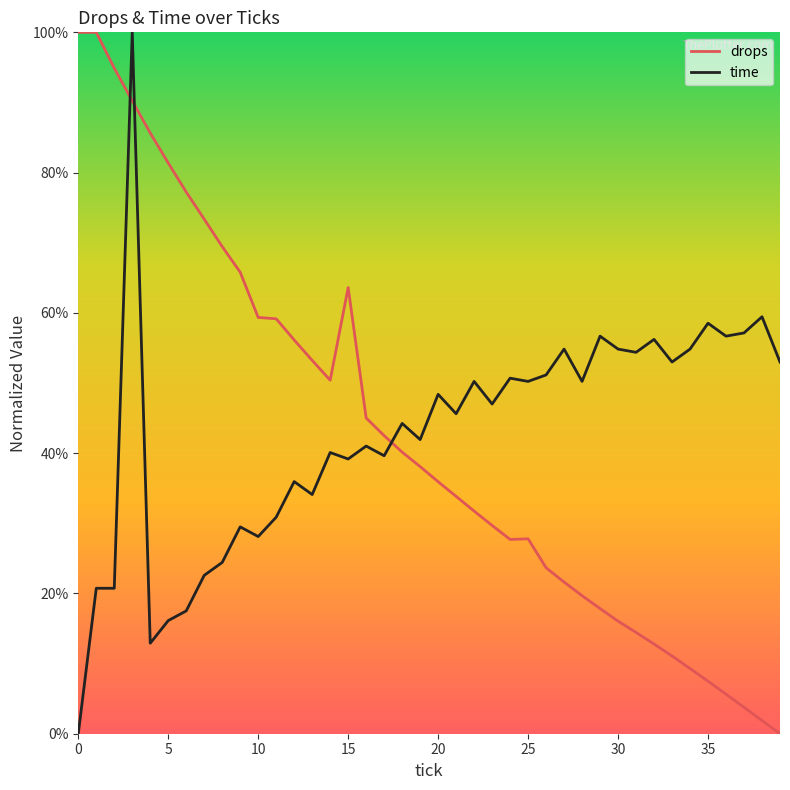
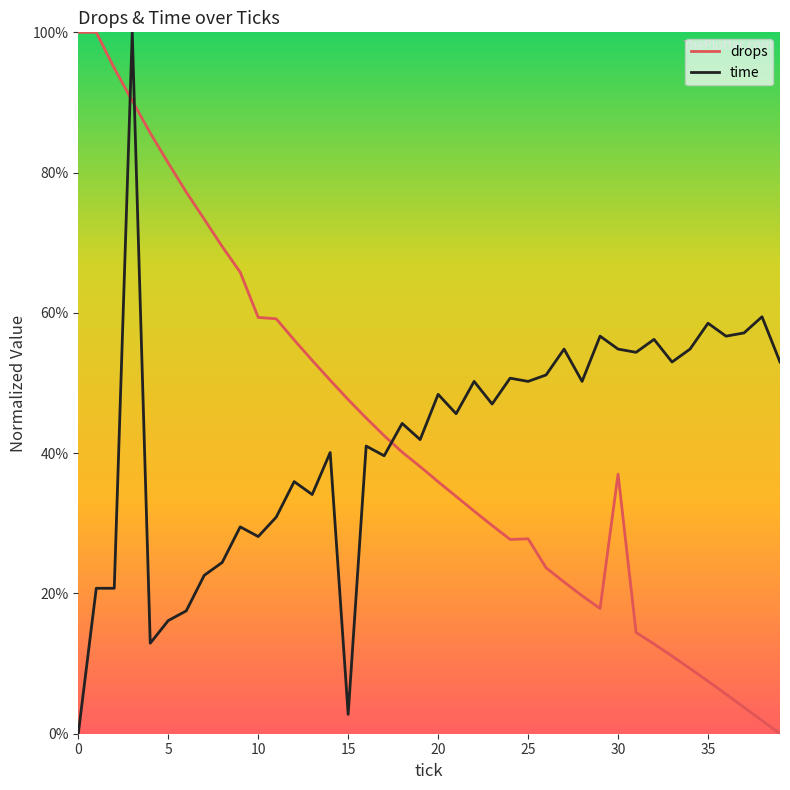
  {
    "drops": {
      "0": "100%",
      "5": "81%",
      "10": "59%",
-     "15": "64%",
+     "15": "48%",
      "20": "36%",
      "25": "28%",
-     "30": "16%",
+     "30": "37%",
      "35": "7%"
    },
    "time": {
      "0": "0%",
      "5": "16%",
      "10": "28%",
-     "15": "39%",
+     "15": "3%",
      "20": "48%",
      "25": "50%",
      "30": "55%",
      "35": "59%"
    }
  }
